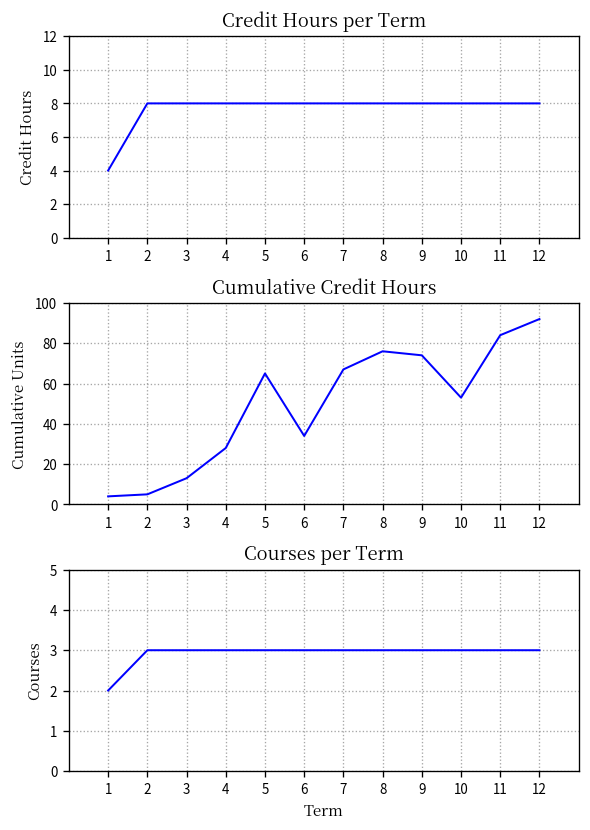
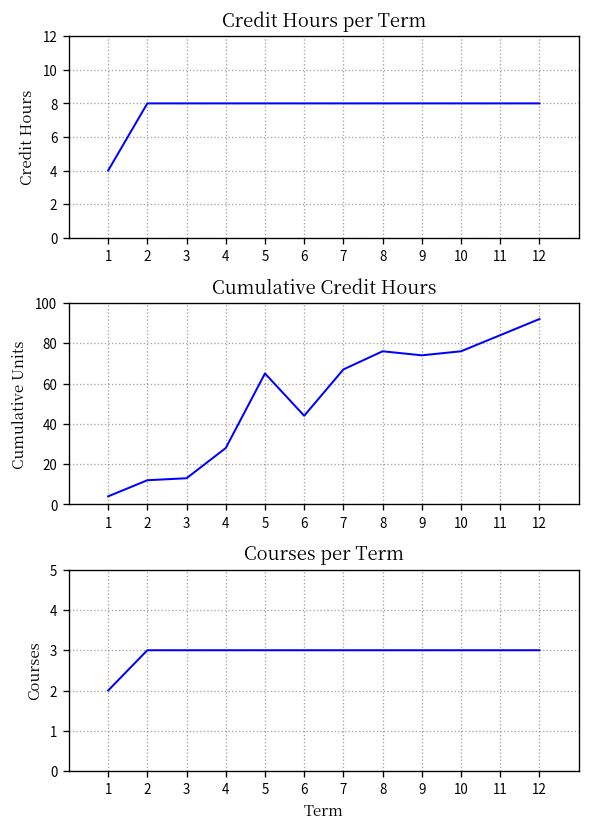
  {
    "Credit Hours per Term": {
      "1": 4.0,
      "2": 8.0,
      "3": 8.0,
      "4": 8.0,
      "5": 8.0,
      "6": 8.0,
      "7": 8.0,
      "8": 8.0,
      "9": 8.0,
      "10": 8.0,
      "11": 8.0,
      "12": 8.0
    },
    "Cumulative Credit Hours": {
      "1": 4,
-     "2": 5,
+     "2": 12,
      "3": 13,
      "4": 28,
      "5": 65,
-     "6": 34,
+     "6": 44,
      "7": 67,
      "8": 76,
      "9": 74,
-     "10": 53,
+     "10": 76,
      "11": 84,
      "12": 92
    },
    "Courses per Term": {
      "1": 2.0,
      "2": 3.0,
      "3": 3.0,
      "4": 3.0,
      "5": 3.0,
      "6": 3.0,
      "7": 3.0,
      "8": 3.0,
      "9": 3.0,
      "10": 3.0,
      "11": 3.0,
      "12": 3.0
    }
  }
